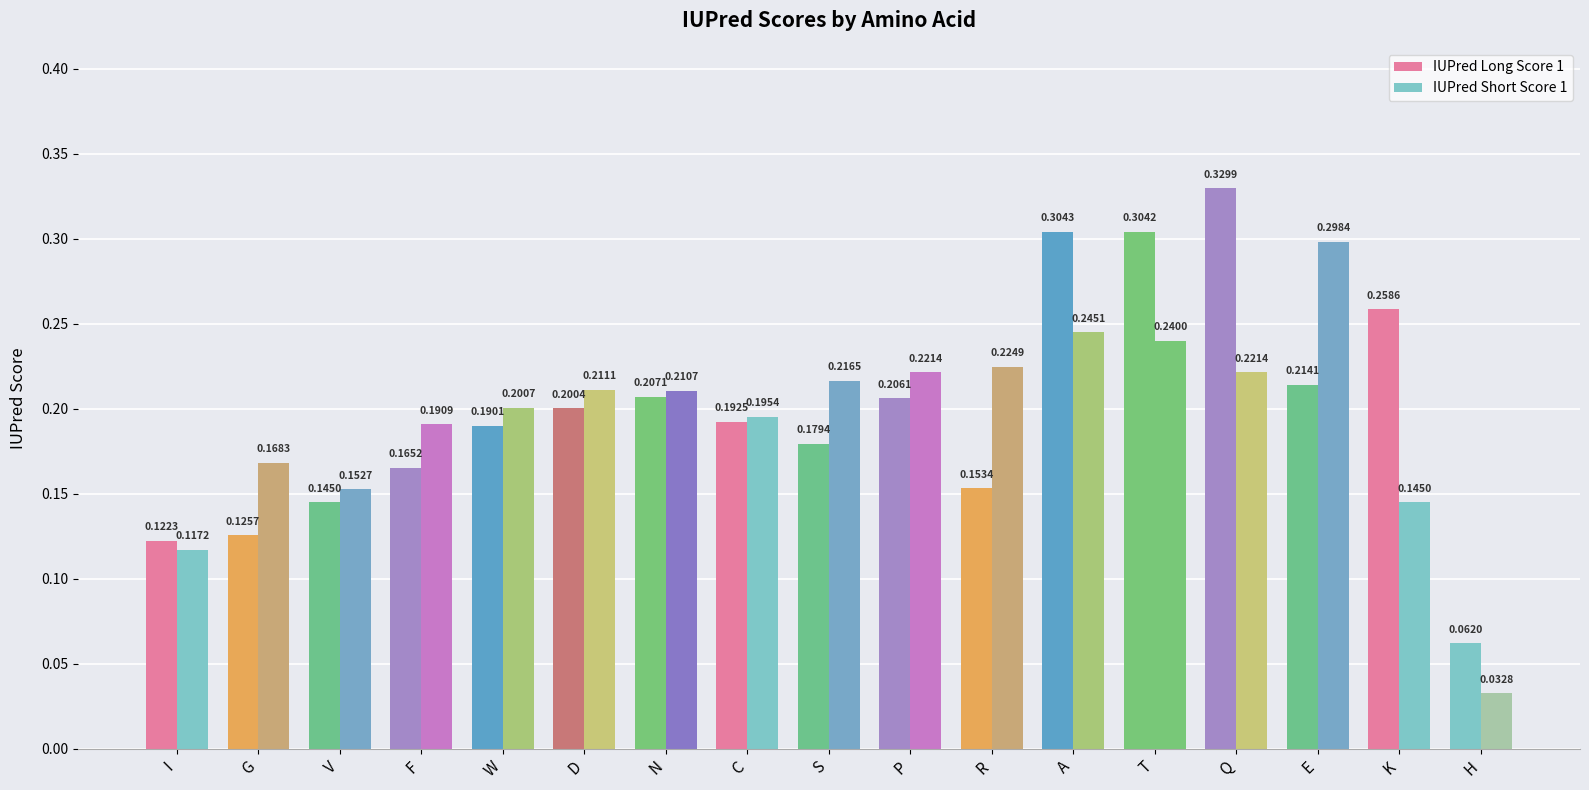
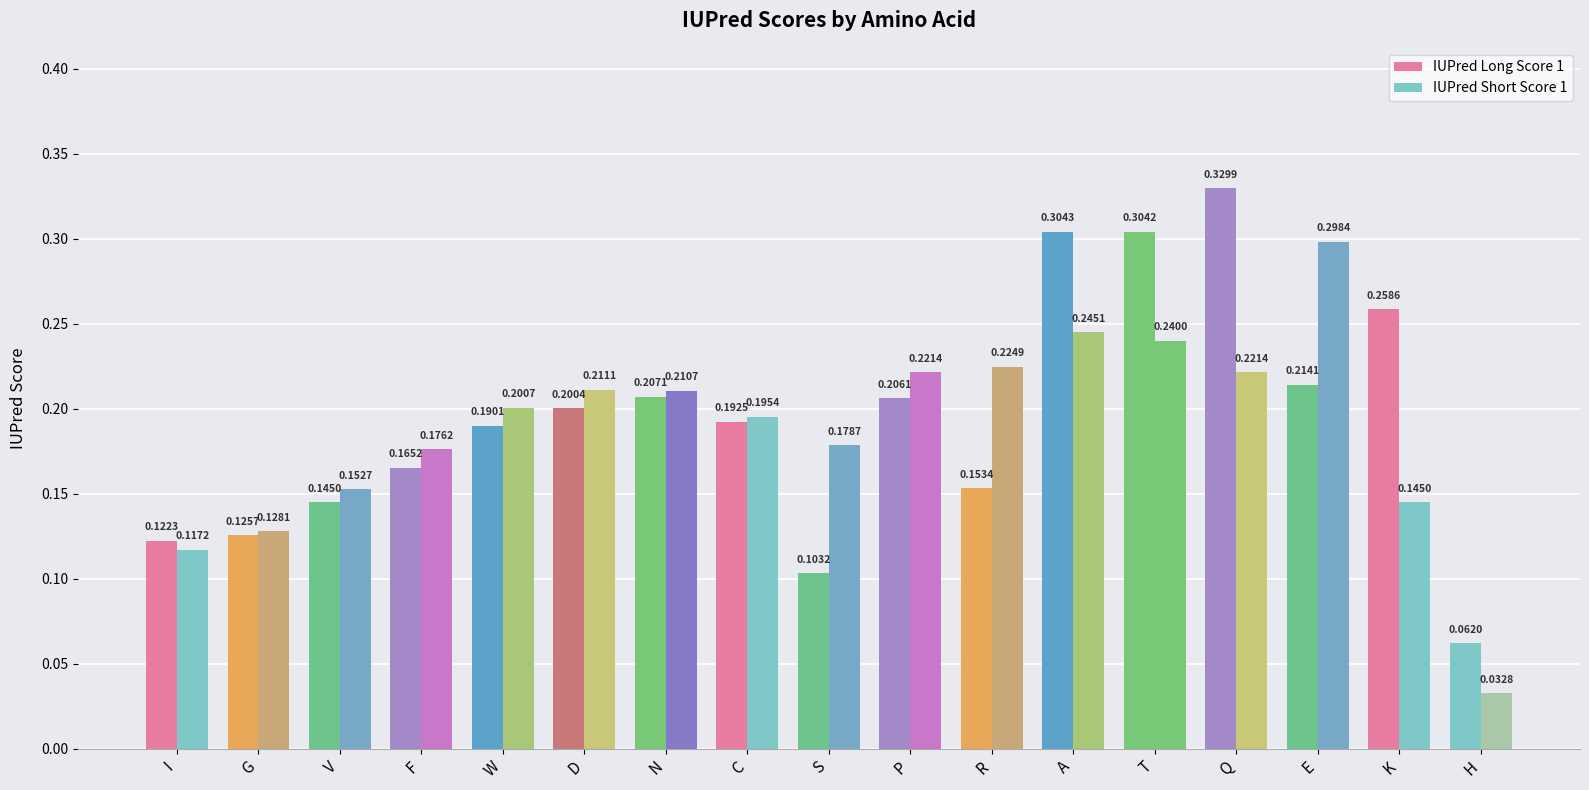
  {
    "IUPred Long Score 1": {
      "I": 0.1223,
      "G": 0.1257,
      "V": 0.1450,
      "F": 0.1652,
      "W": 0.1901,
      "D": 0.2004,
      "N": 0.2071,
      "C": 0.1925,
-     "S": 0.1794,
+     "S": 0.1032,
      "P": 0.2061,
      "R": 0.1534,
      "A": 0.3043,
      "T": 0.3042,
      "Q": 0.3299,
      "E": 0.2141,
      "K": 0.2586,
      "H": 0.0620
    },
    "IUPred Short Score 1": {
      "I": 0.1172,
-     "G": 0.1683,
+     "G": 0.1281,
      "V": 0.1527,
-     "F": 0.1909,
+     "F": 0.1762,
      "W": 0.2007,
      "D": 0.2111,
      "N": 0.2107,
      "C": 0.1954,
-     "S": 0.2165,
+     "S": 0.1787,
      "P": 0.2214,
      "R": 0.2249,
      "A": 0.2451,
      "T": 0.2400,
      "Q": 0.2214,
      "E": 0.2984,
      "K": 0.1450,
      "H": 0.0328
    }
  }
